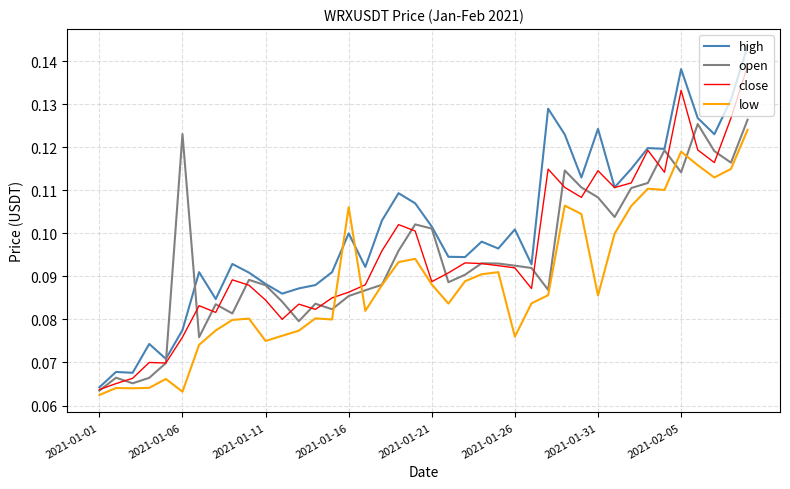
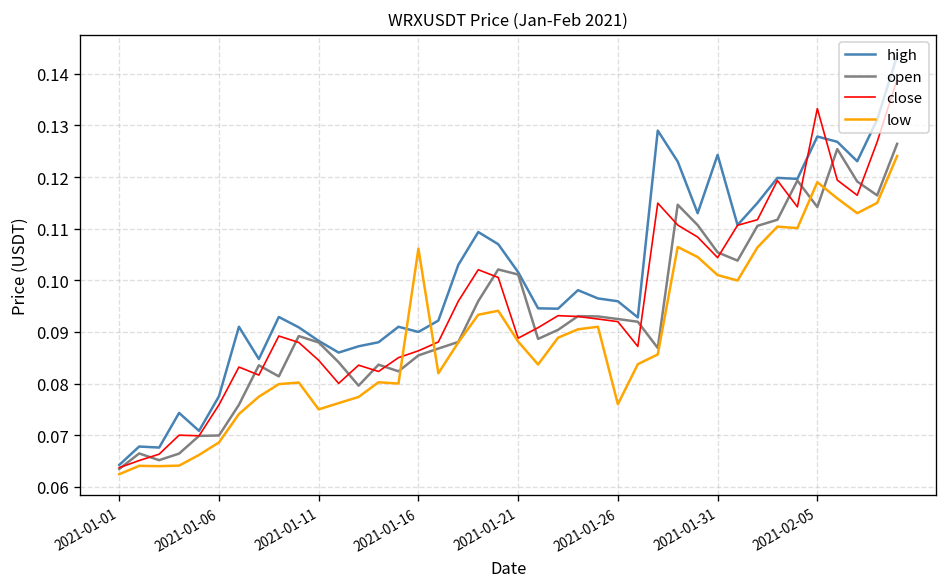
  {
    "high": {
      "2021-01-06": 0.078,
-     "2021-01-16": 0.10,
-     "2021-01-26": 0.101,
+     "2021-01-16": 0.09,
+     "2021-01-26": 0.096,
      "2021-01-31": 0.124,
-     "2021-02-05": 0.138
+     "2021-02-05": 0.128
    },
    "open": {
-     "2021-01-06": 0.123,
+     "2021-01-06": 0.070,
      "2021-01-16": 0.085,
-     "2021-01-31": 0.108,
+     "2021-01-31": 0.105,
      "2021-02-05": 0.114
    },
    "close": {
      "2021-01-06": 0.076,
      "2021-01-11": 0.085,
      "2021-01-16": 0.086,
      "2021-01-21": 0.089,
-     "2021-01-31": 0.115,
+     "2021-01-31": 0.104,
      "2021-02-05": 0.133
    },
    "low": {
      "2021-01-01": 0.062,
-     "2021-01-06": 0.063,
+     "2021-01-06": 0.069,
      "2021-01-11": 0.075,
      "2021-01-16": 0.106,
      "2021-01-21": 0.088,
      "2021-01-26": 0.076,
-     "2021-01-31": 0.086,
+     "2021-01-31": 0.101,
      "2021-02-05": 0.119
    }
  }
